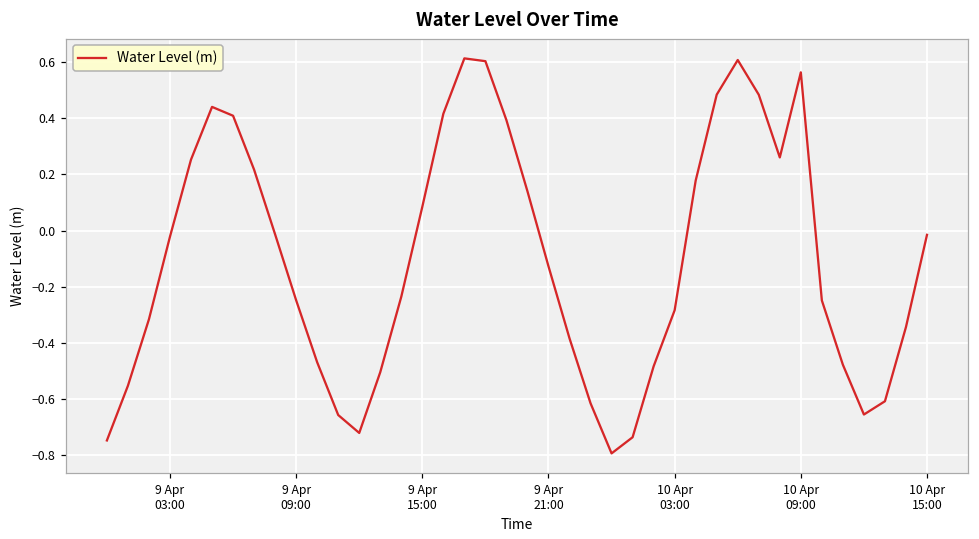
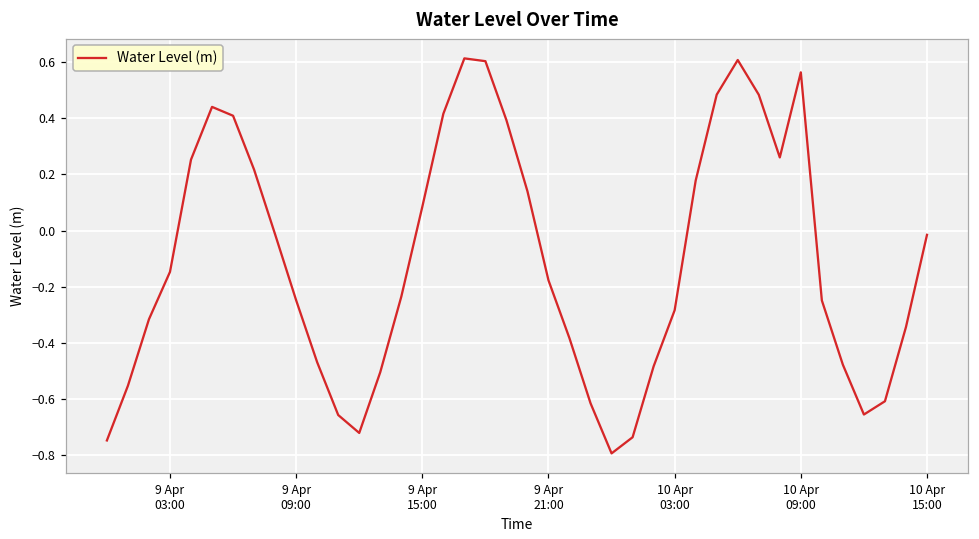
  {
-   "9 Apr 03:00": -0.02,
+   "9 Apr 03:00": -0.15,
    "9 Apr 09:00": -0.25,
    "9 Apr 15:00": 0.08,
-   "9 Apr 21:00": -0.13,
+   "9 Apr 21:00": -0.18,
    "10 Apr 03:00": -0.28,
    "10 Apr 09:00": 0.56,
    "10 Apr 15:00": -0.02
  }
